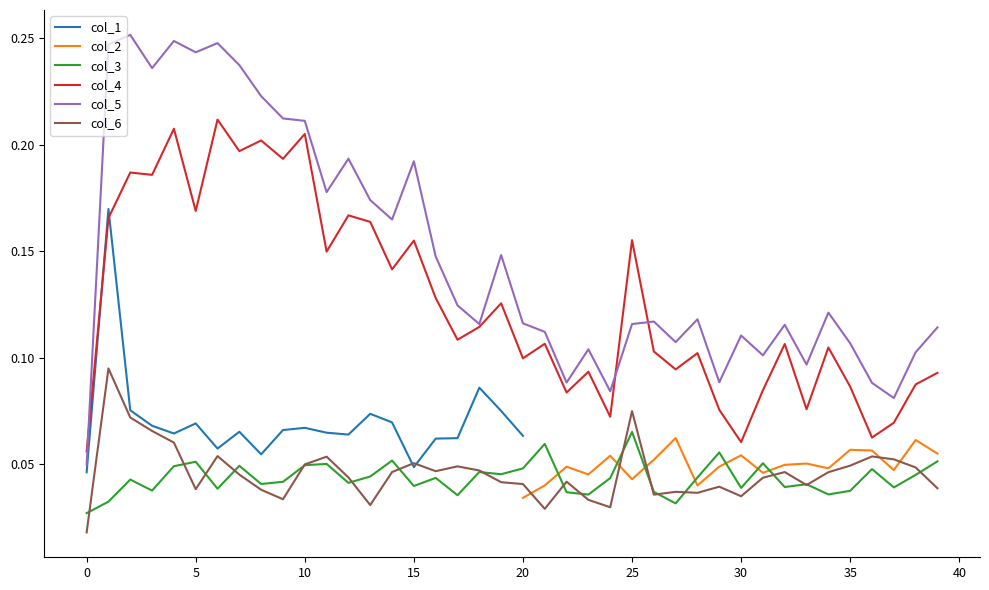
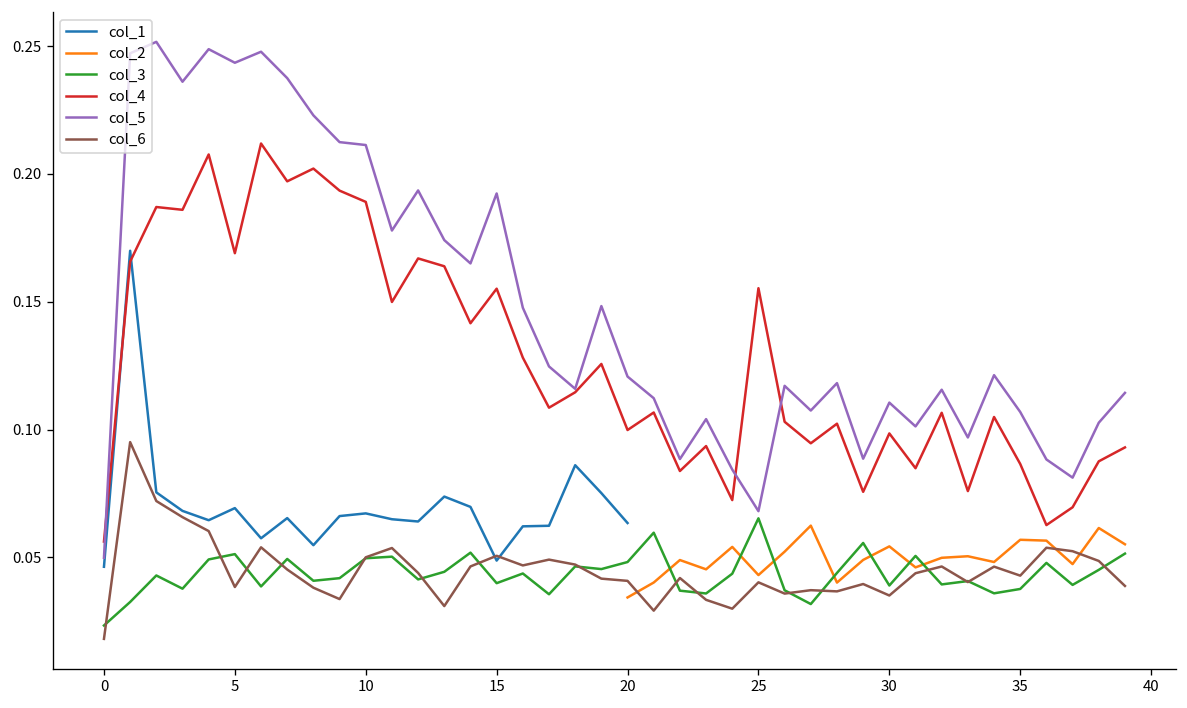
  {
    "col_1": {
      "0": 0.046,
      "5": 0.069,
      "10": 0.067,
      "15": 0.049,
      "20": 0.063
    },
    "col_2": {
      "20": 0.034,
      "25": 0.043,
      "30": 0.054,
      "35": 0.057
    },
    "col_3": {
-     "0": 0.027,
+     "0": 0.023,
      "5": 0.051,
      "15": 0.040,
      "20": 0.048,
      "25": 0.065,
      "30": 0.039,
      "35": 0.038
    },
    "col_4": {
      "0": 0.056,
      "5": 0.169,
-     "10": 0.205,
+     "10": 0.189,
      "15": 0.155,
      "20": 0.100,
      "25": 0.155,
-     "30": 0.060,
+     "30": 0.098,
      "35": 0.087
    },
    "col_5": {
      "0": 0.050,
      "5": 0.244,
      "10": 0.211,
      "15": 0.192,
-     "20": 0.116,
-     "25": 0.116,
+     "20": 0.121,
+     "25": 0.068,
      "30": 0.111,
      "35": 0.107
    },
    "col_6": {
      "0": 0.018,
      "5": 0.038,
      "15": 0.051,
      "20": 0.041,
-     "25": 0.075,
+     "25": 0.040,
      "30": 0.035,
-     "35": 0.049
+     "35": 0.043
    }
  }
